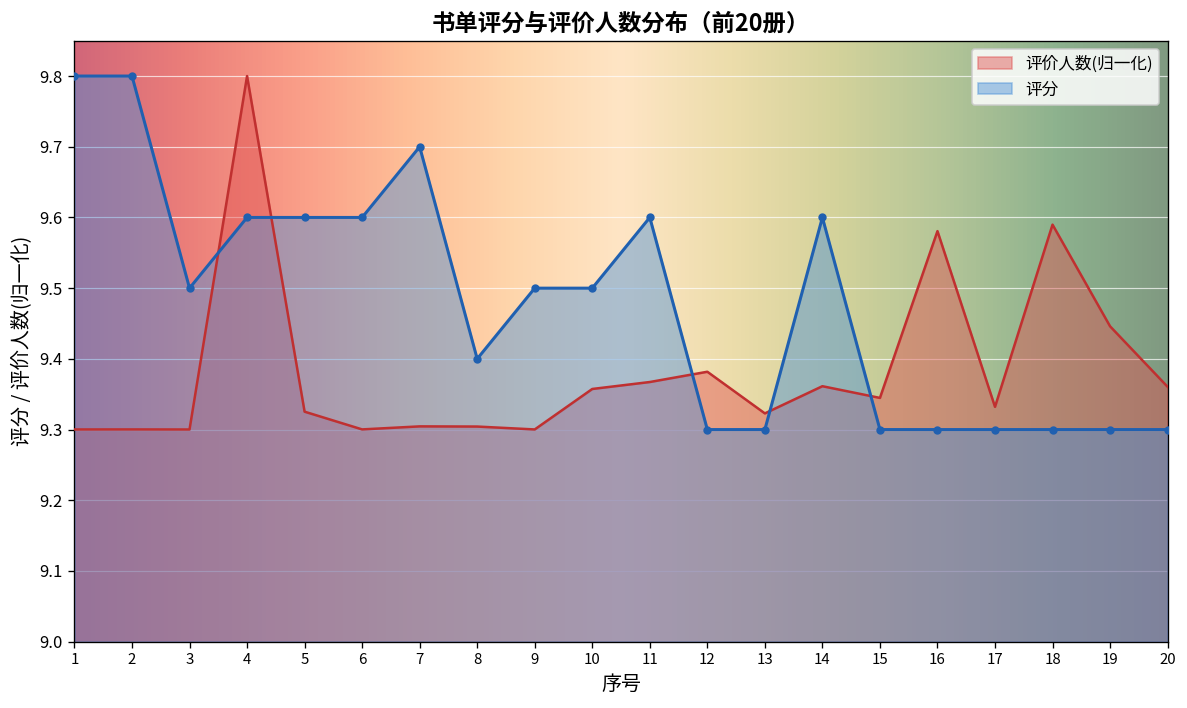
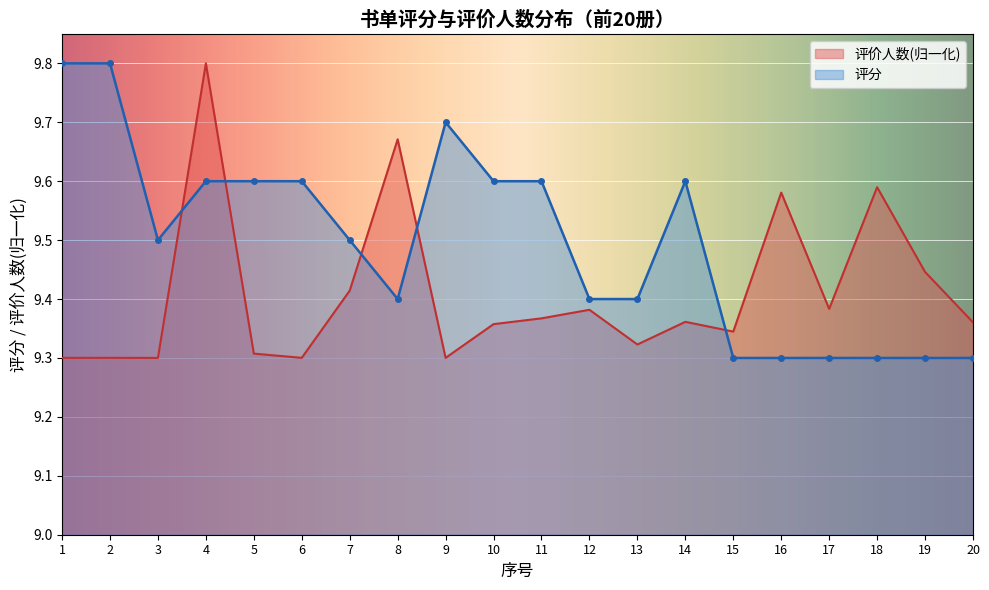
  {
    "评价人数(归一化)": {
      "1": 9.30,
      "2": 9.30,
      "3": 9.30,
      "4": 9.80,
-     "5": 9.33,
+     "5": 9.31,
      "6": 9.30,
-     "7": 9.30,
-     "8": 9.30,
+     "7": 9.41,
+     "8": 9.67,
      "9": 9.30,
      "10": 9.36,
      "11": 9.37,
      "12": 9.38,
      "13": 9.32,
      "14": 9.36,
      "15": 9.34,
      "16": 9.58,
-     "17": 9.33,
+     "17": 9.38,
      "18": 9.59,
      "19": 9.45,
      "20": 9.36
    },
    "评分": {
      "1": 9.8,
      "2": 9.8,
      "3": 9.5,
      "4": 9.6,
      "5": 9.6,
      "6": 9.6,
-     "7": 9.7,
+     "7": 9.5,
      "8": 9.4,
-     "9": 9.5,
-     "10": 9.5,
+     "9": 9.7,
+     "10": 9.6,
      "11": 9.6,
-     "12": 9.3,
-     "13": 9.3,
+     "12": 9.4,
+     "13": 9.4,
      "14": 9.6,
      "15": 9.3,
      "16": 9.3,
      "17": 9.3,
      "18": 9.3,
      "19": 9.3,
      "20": 9.3
    }
  }
